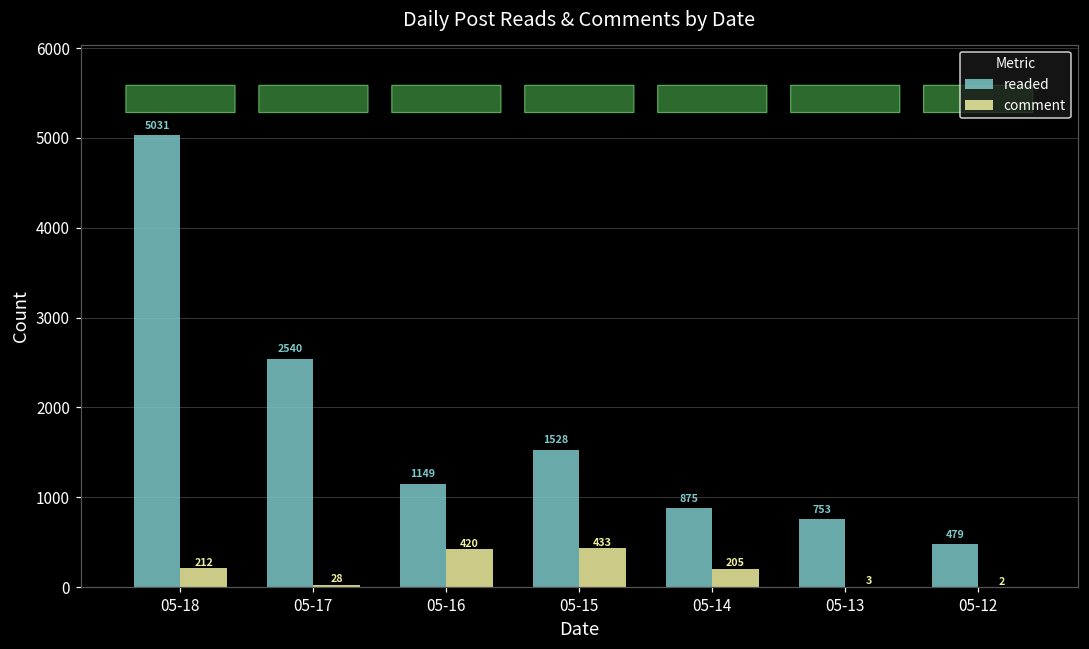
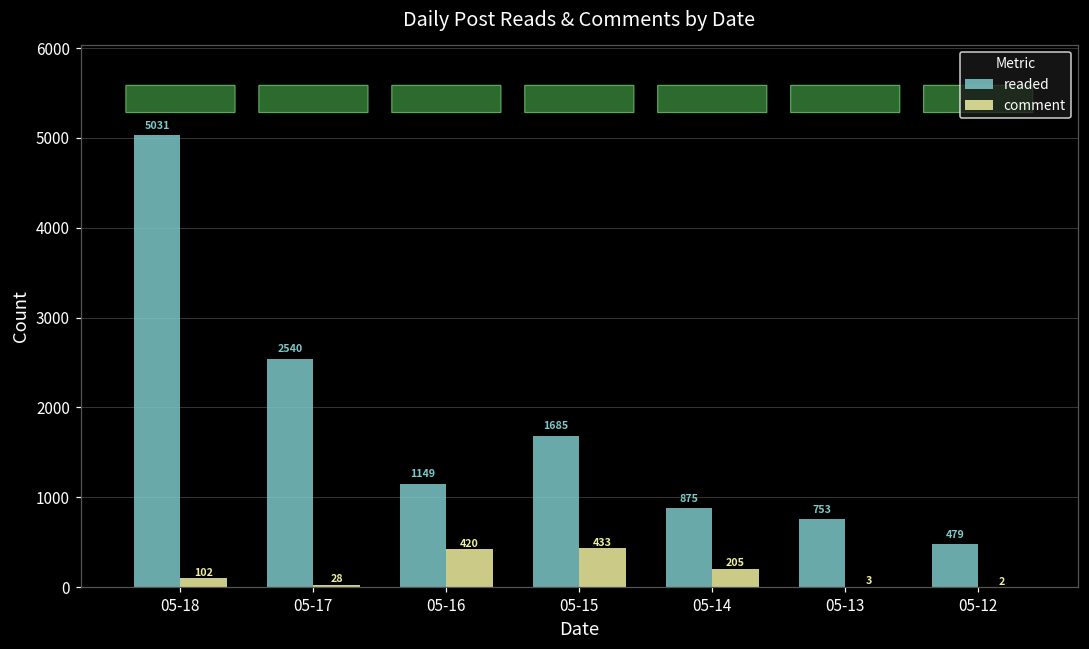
  {
    "readed": {
      "05-18": 5031,
      "05-17": 2540,
      "05-16": 1149,
-     "05-15": 1528,
+     "05-15": 1685,
      "05-14": 875,
      "05-13": 753,
      "05-12": 479
    },
    "comment": {
-     "05-18": 212,
+     "05-18": 102,
      "05-17": 28,
      "05-16": 420,
      "05-15": 433,
      "05-14": 205,
      "05-13": 3,
      "05-12": 2
    }
  }
